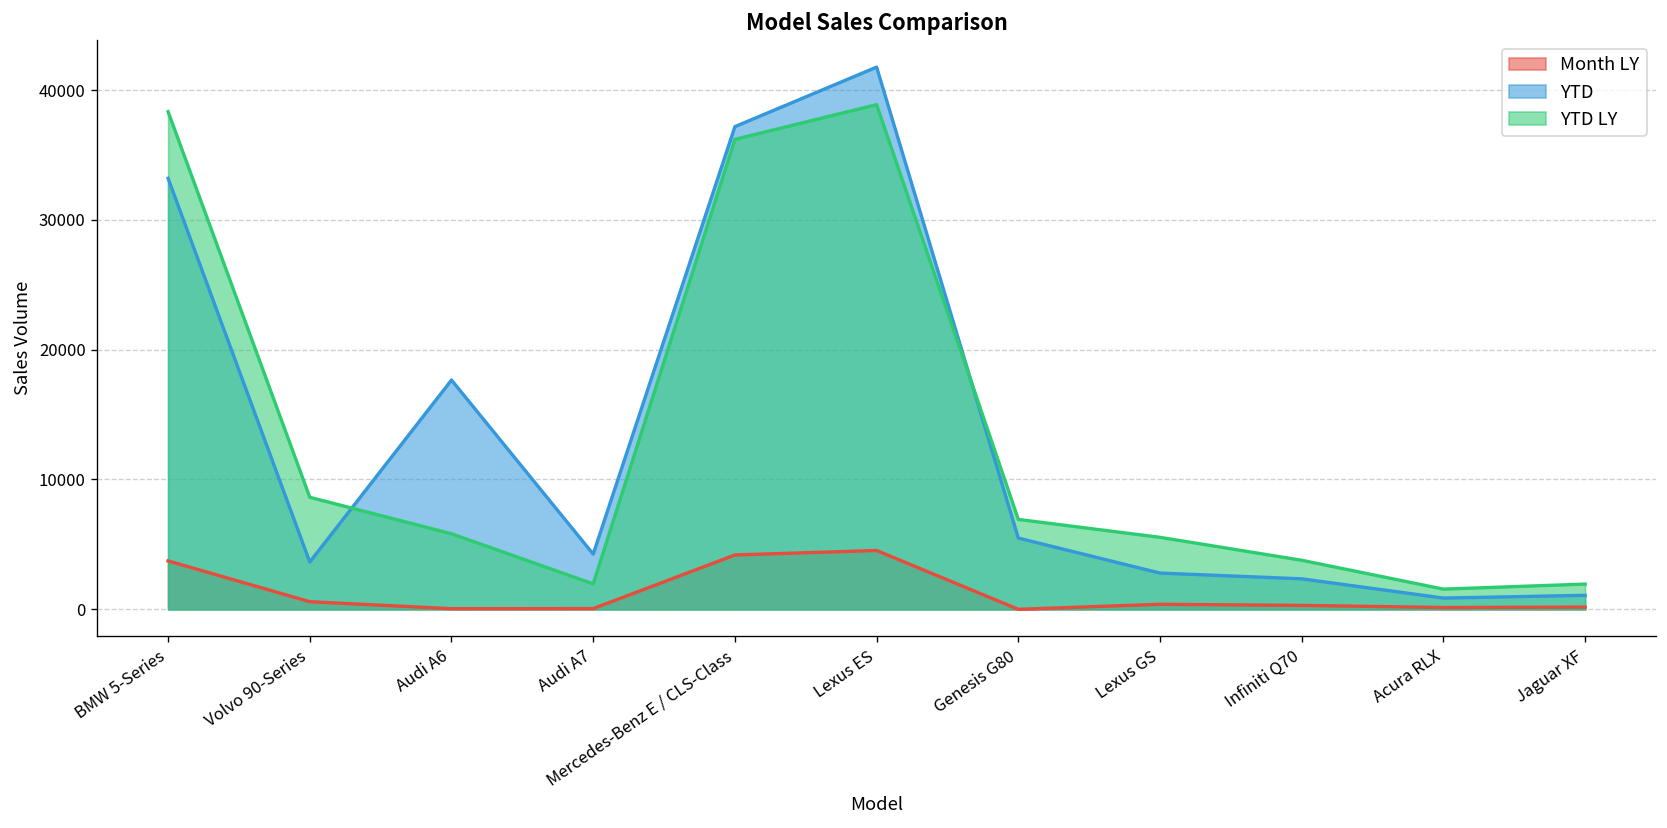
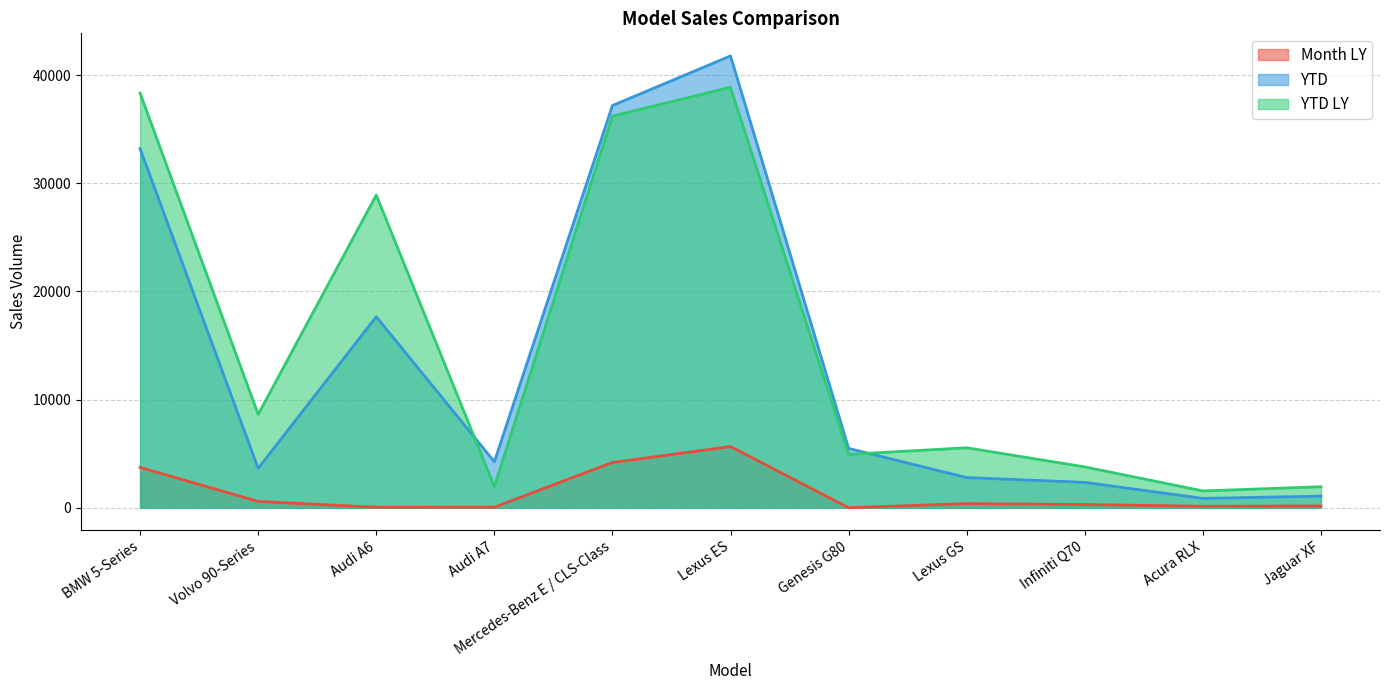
  {
    "Month LY": {
      "BMW 5-Series": 3700,
      "Volvo 90-Series": 600,
      "Audi A6": 0,
      "Audi A7": 100,
      "Mercedes-Benz E / CLS-Class": 4200,
-     "Lexus ES": 4500,
+     "Lexus ES": 5700,
      "Genesis G80": 0,
      "Lexus GS": 400,
      "Infiniti Q70": 300,
      "Acura RLX": 100,
      "Jaguar XF": 200
    },
    "YTD": {
      "BMW 5-Series": 33200,
      "Volvo 90-Series": 3600,
      "Audi A6": 17700,
      "Audi A7": 4300,
      "Mercedes-Benz E / CLS-Class": 37200,
      "Lexus ES": 41800,
      "Genesis G80": 5500,
      "Lexus GS": 2800,
      "Infiniti Q70": 2400,
      "Acura RLX": 900,
      "Jaguar XF": 1100
    },
    "YTD LY": {
      "BMW 5-Series": 38300,
      "Volvo 90-Series": 8600,
-     "Audi A6": 5800,
+     "Audi A6": 28900,
      "Audi A7": 2000,
      "Mercedes-Benz E / CLS-Class": 36200,
      "Lexus ES": 38900,
-     "Genesis G80": 6900,
+     "Genesis G80": 4900,
      "Lexus GS": 5500,
      "Infiniti Q70": 3800,
      "Acura RLX": 1600,
      "Jaguar XF": 1900
    }
  }
